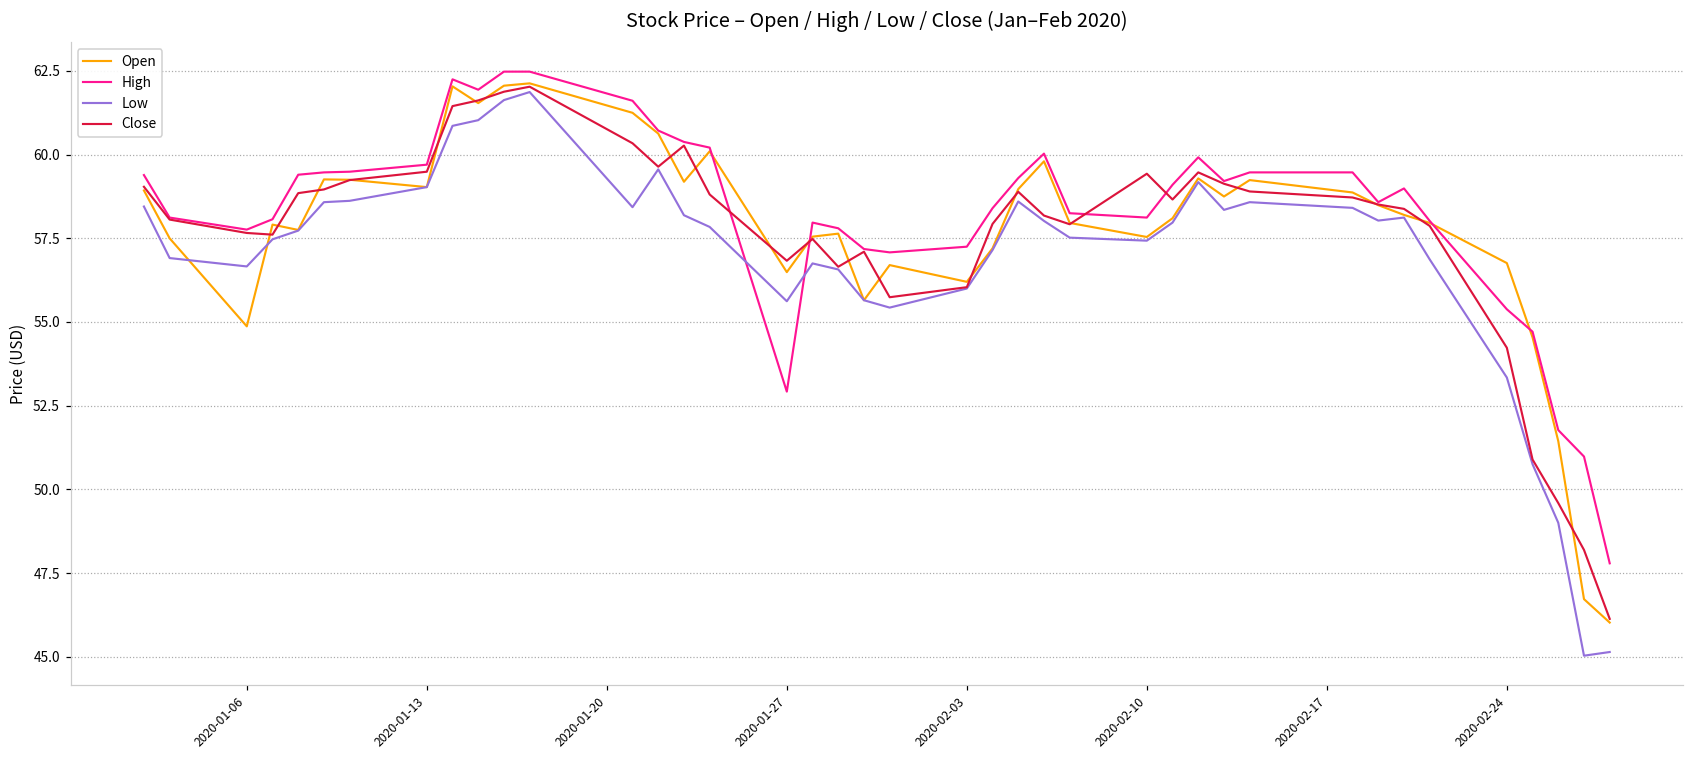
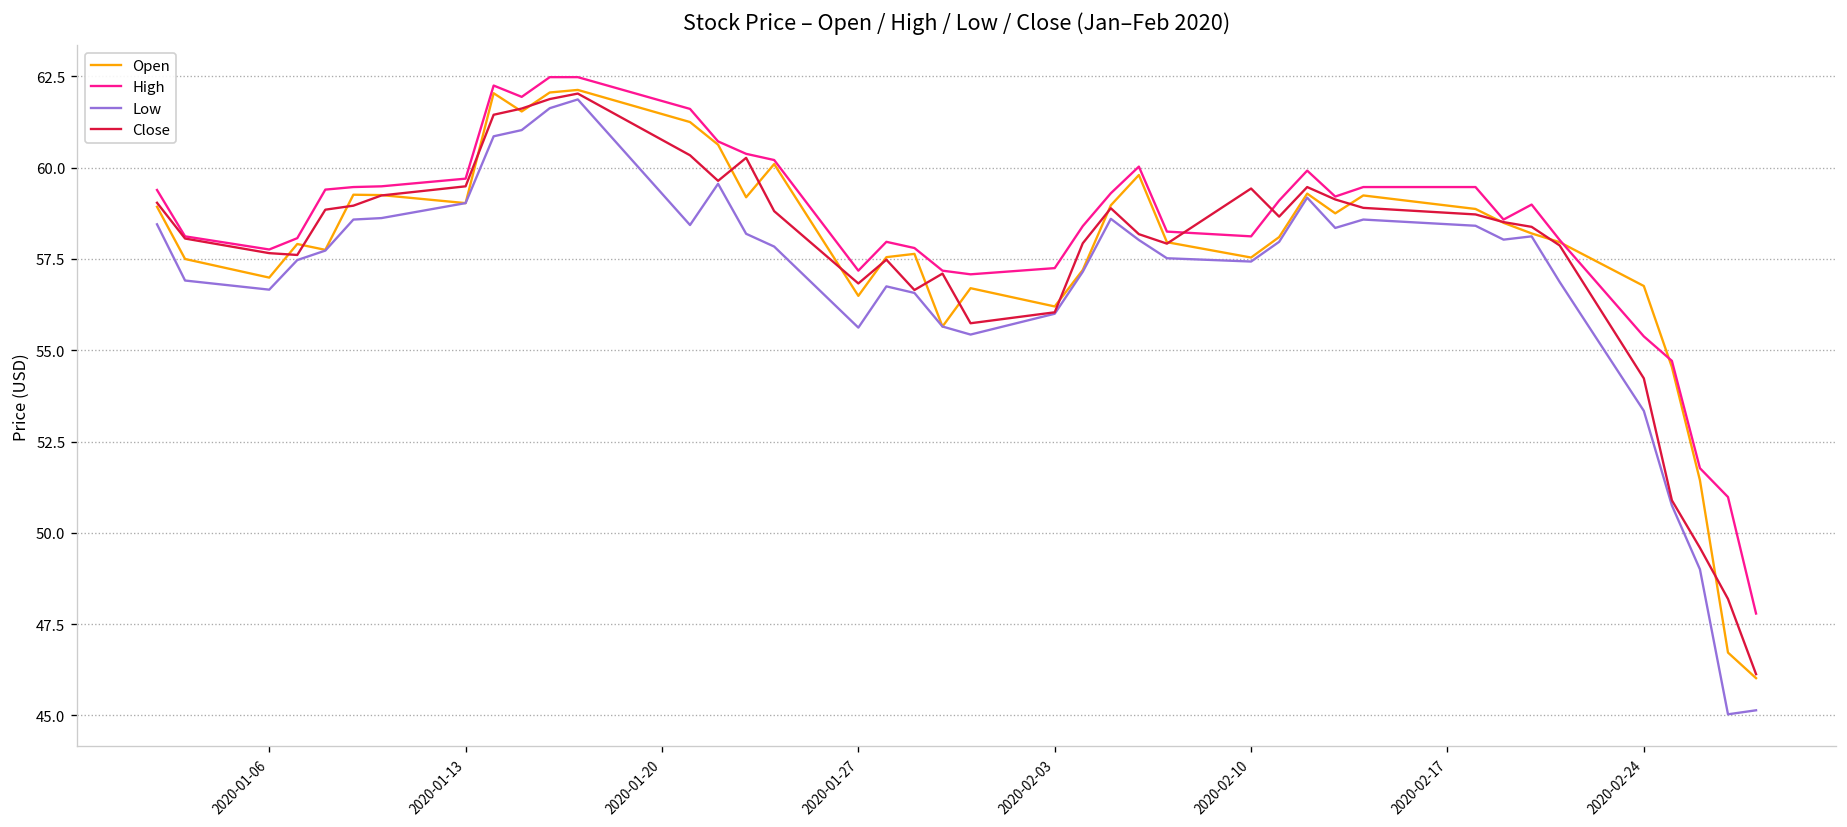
  {
    "Open": {
-     "2020-01-06": 54.9,
+     "2020-01-06": 57.0,
      "2020-01-27": 56.5,
      "2020-02-03": 56.2,
      "2020-02-10": 57.5,
      "2020-02-24": 56.8
    },
    "High": {
      "2020-01-06": 57.8,
      "2020-01-13": 59.7,
-     "2020-01-27": 52.9,
+     "2020-01-27": 57.2,
      "2020-02-03": 57.3,
      "2020-02-10": 58.1,
      "2020-02-24": 55.4
    },
    "Low": {
      "2020-01-06": 56.7,
      "2020-01-27": 55.6,
      "2020-02-10": 57.4,
      "2020-02-24": 53.3
    },
    "Close": {
      "2020-01-06": 57.7,
      "2020-01-13": 59.5,
      "2020-01-27": 56.8,
      "2020-02-10": 59.4,
      "2020-02-24": 54.2
    }
  }
